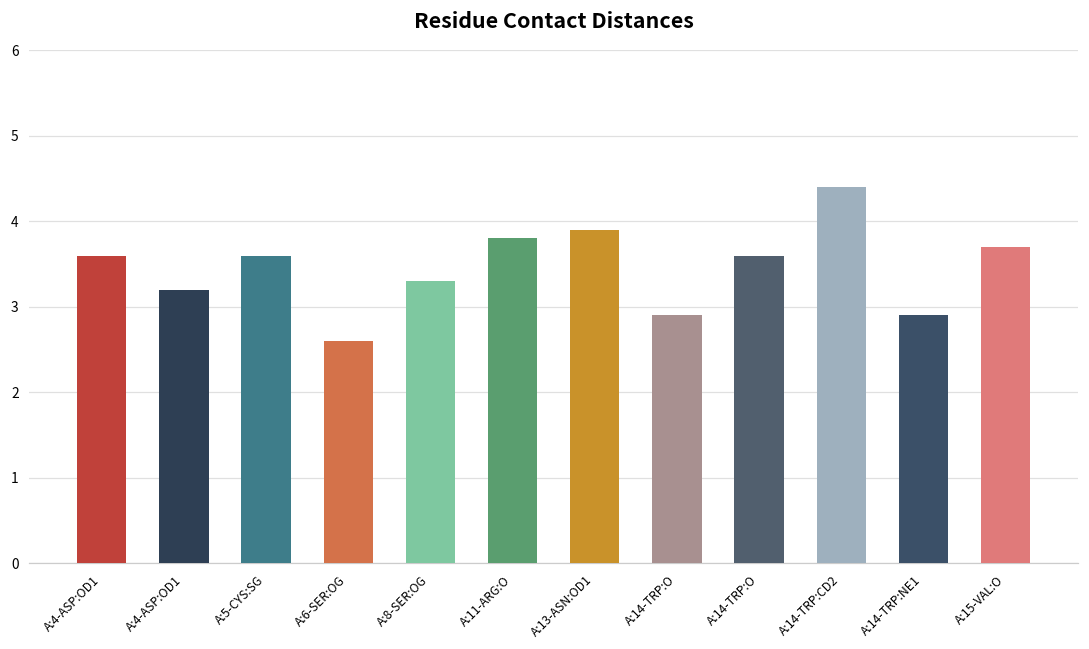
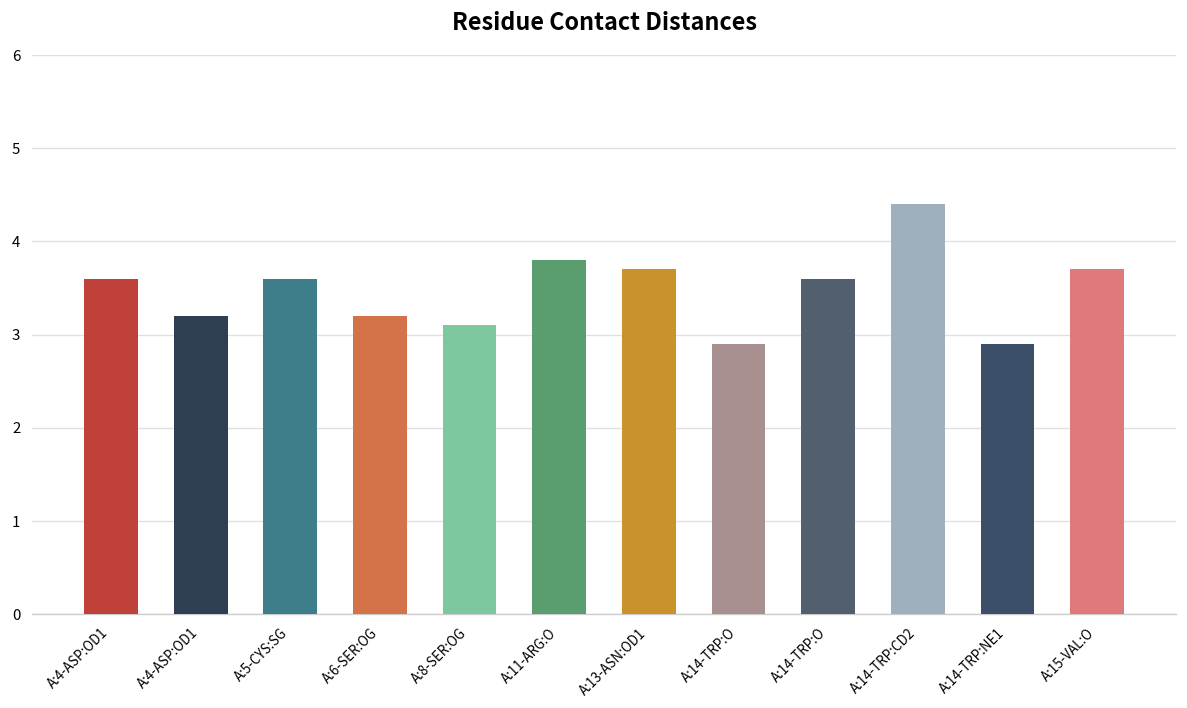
  {
    "A:5-CYS:SG": 3.6,
-   "A:6-SER:OG": 2.6,
-   "A:8-SER:OG": 3.3,
+   "A:6-SER:OG": 3.2,
+   "A:8-SER:OG": 3.1,
    "A:11-ARG:O": 3.8,
-   "A:13-ASN:OD1": 3.9,
+   "A:13-ASN:OD1": 3.7,
    "A:14-TRP:CD2": 4.4,
    "A:14-TRP:NE1": 2.9,
    "A:15-VAL:O": 3.7
  }
